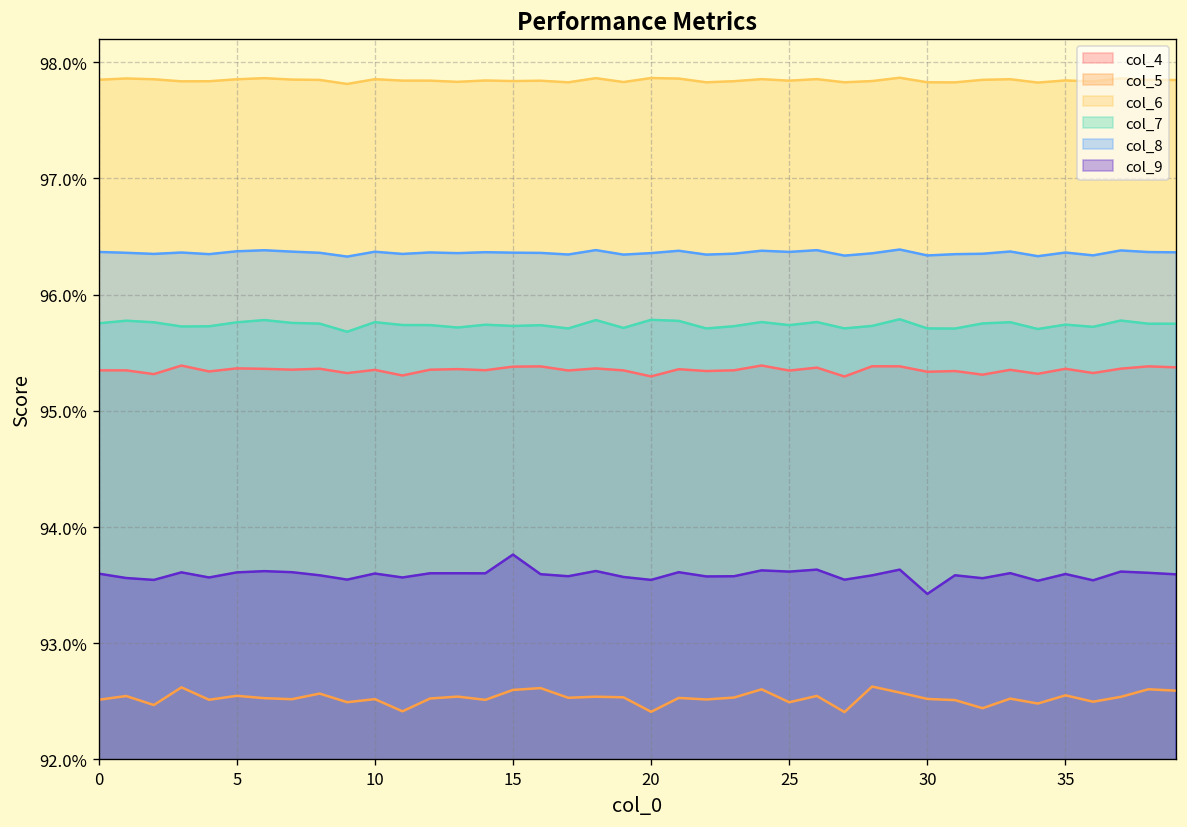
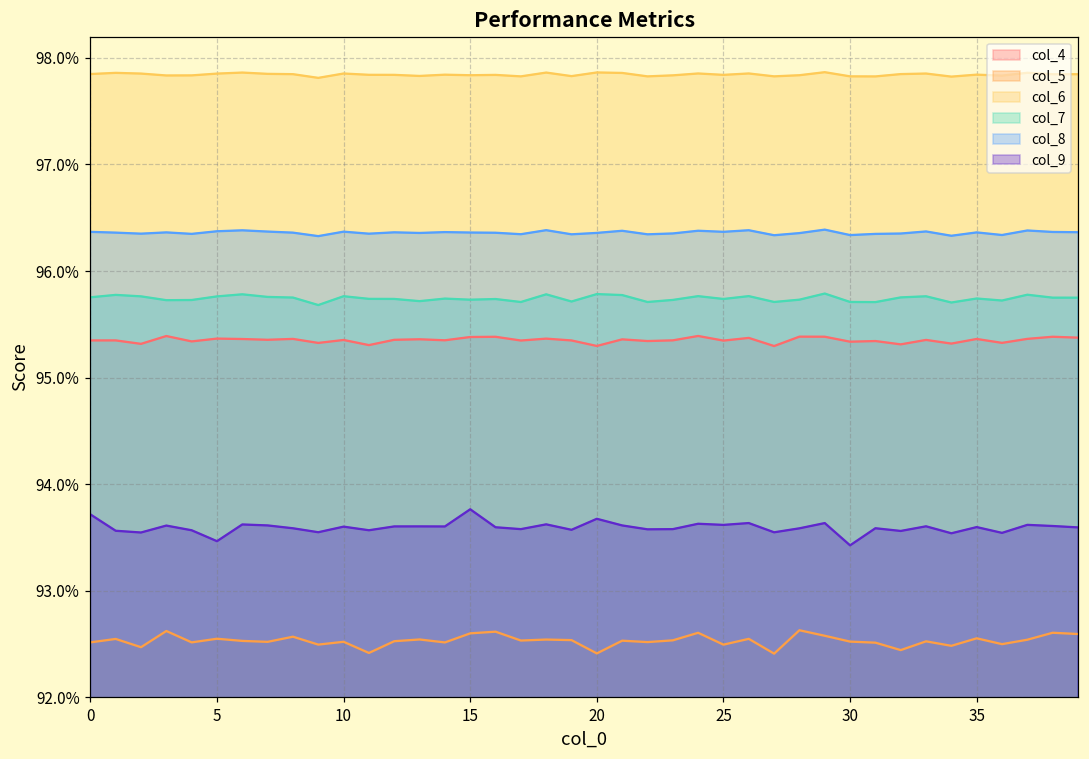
  {
    "col_9": {
-     "0": "93.6%",
-     "5": "93.6%",
+     "0": "93.7%",
+     "5": "93.5%",
      "10": "93.6%",
      "15": "93.8%",
-     "20": "93.5%",
+     "20": "93.7%",
      "25": "93.6%",
      "30": "93.4%",
      "35": "93.6%"
    }
  }
